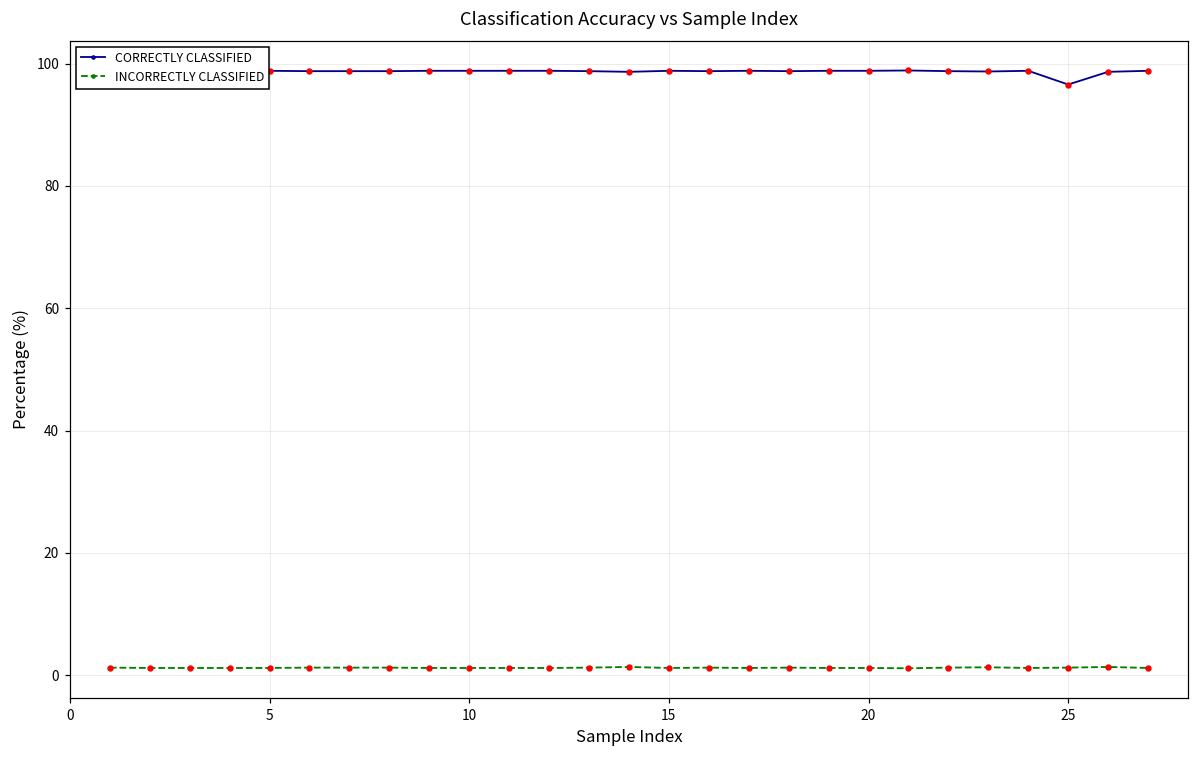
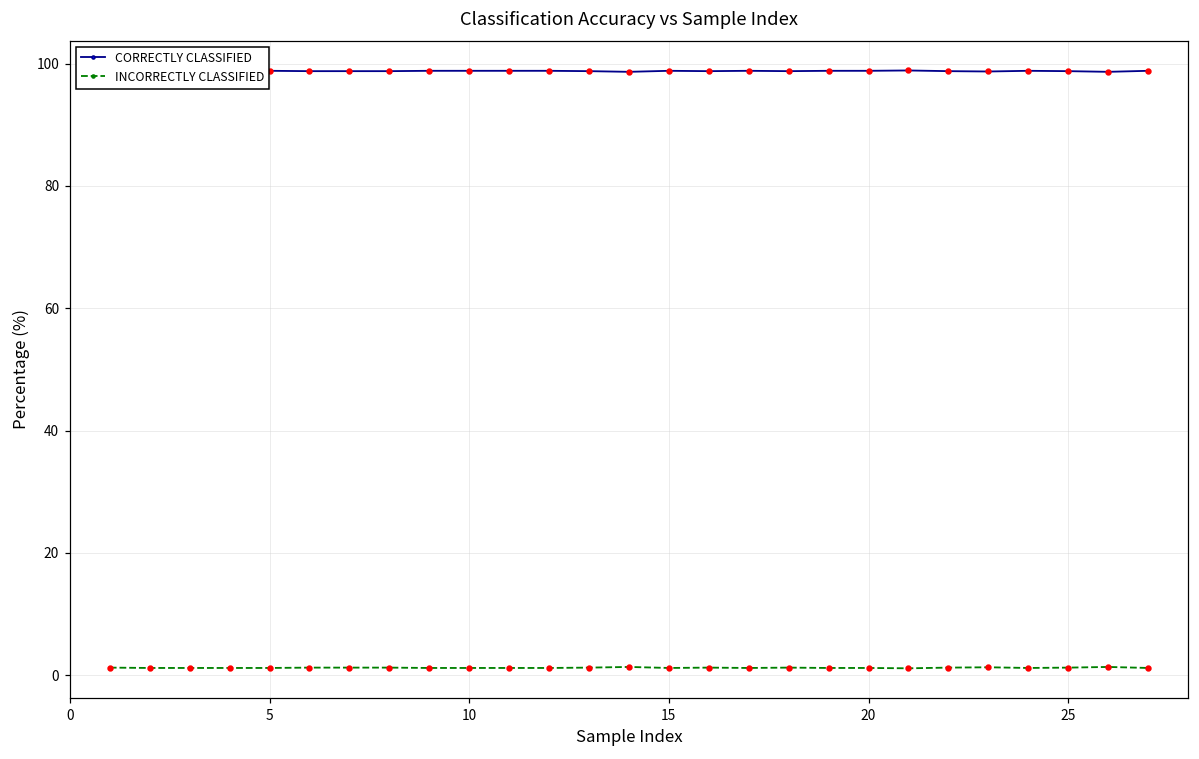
  {
    "CORRECTLY CLASSIFIED": {
      "5": 99,
      "10": 99,
      "15": 99,
      "20": 99,
-     "25": 97
+     "25": 99
    },
    "INCORRECTLY CLASSIFIED": {
      "5": 1,
      "10": 1,
      "15": 1,
      "20": 1,
      "25": 1
    }
  }
